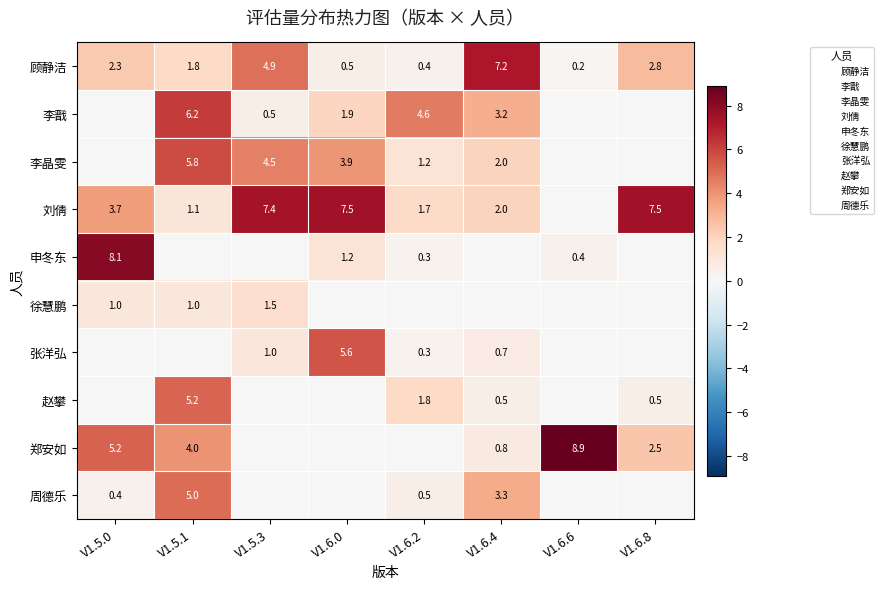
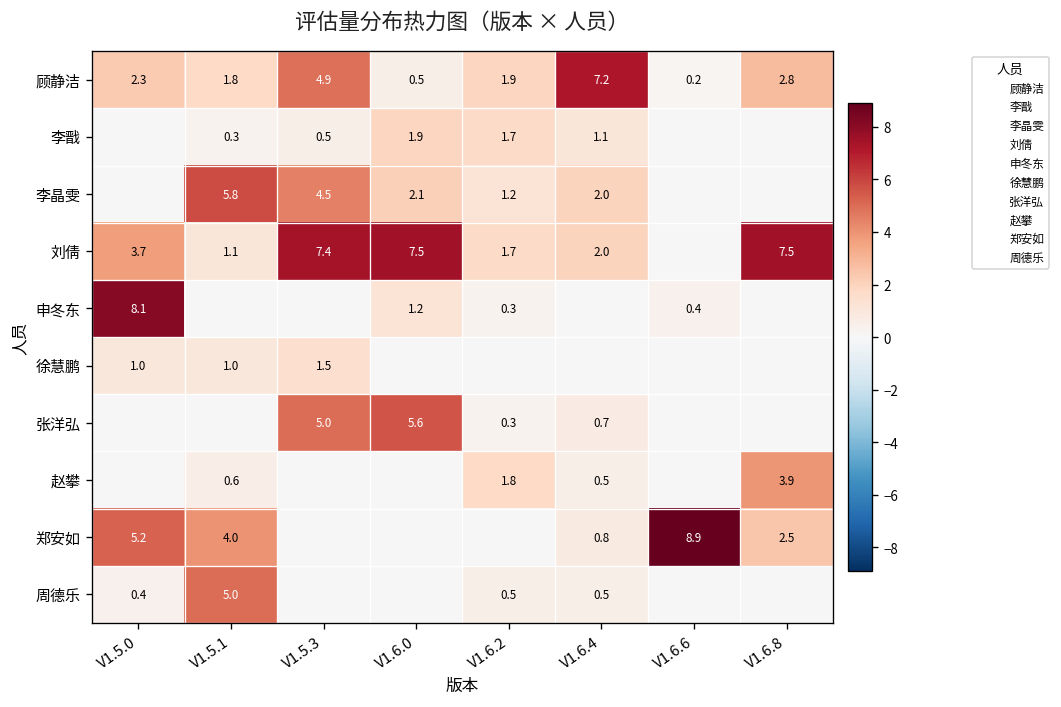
  {
    "顾静洁": {
      "V1.5.0": 2.3,
      "V1.5.1": 1.8,
      "V1.5.3": 4.9,
      "V1.6.0": 0.5,
-     "V1.6.2": 0.4,
+     "V1.6.2": 1.9,
      "V1.6.4": 7.2,
      "V1.6.6": 0.2,
      "V1.6.8": 2.8
    },
    "李戬": {
-     "V1.5.1": 6.2,
+     "V1.5.1": 0.3,
      "V1.5.3": 0.5,
      "V1.6.0": 1.9,
-     "V1.6.2": 4.6,
-     "V1.6.4": 3.2
+     "V1.6.2": 1.7,
+     "V1.6.4": 1.1
    },
    "李晶雯": {
      "V1.5.1": 5.8,
      "V1.5.3": 4.5,
-     "V1.6.0": 3.9,
+     "V1.6.0": 2.1,
      "V1.6.2": 1.2,
      "V1.6.4": 2.0
    },
    "刘倩": {
      "V1.5.0": 3.7,
      "V1.5.1": 1.1,
      "V1.5.3": 7.4,
      "V1.6.0": 7.5,
      "V1.6.2": 1.7,
      "V1.6.4": 2.0,
      "V1.6.8": 7.5
    },
    "申冬东": {
      "V1.5.0": 8.1,
      "V1.6.0": 1.2,
      "V1.6.2": 0.3,
      "V1.6.6": 0.4
    },
    "徐慧鹏": {
      "V1.5.0": 1.0,
      "V1.5.1": 1.0,
      "V1.5.3": 1.5
    },
    "张洋弘": {
-     "V1.5.3": 1.0,
+     "V1.5.3": 5.0,
      "V1.6.0": 5.6,
      "V1.6.2": 0.3,
      "V1.6.4": 0.7
    },
    "赵攀": {
-     "V1.5.1": 5.2,
+     "V1.5.1": 0.6,
      "V1.6.2": 1.8,
      "V1.6.4": 0.5,
-     "V1.6.8": 0.5
+     "V1.6.8": 3.9
    },
    "郑安如": {
      "V1.5.0": 5.2,
      "V1.5.1": 4.0,
      "V1.6.4": 0.8,
      "V1.6.6": 8.9,
      "V1.6.8": 2.5
    },
    "周德乐": {
      "V1.5.0": 0.4,
      "V1.5.1": 5.0,
      "V1.6.2": 0.5,
-     "V1.6.4": 3.3
+     "V1.6.4": 0.5
    }
  }
